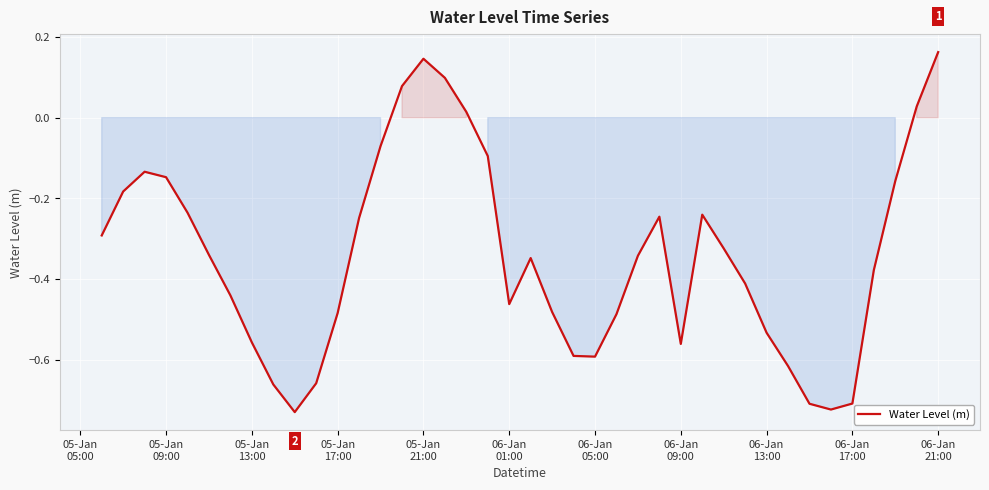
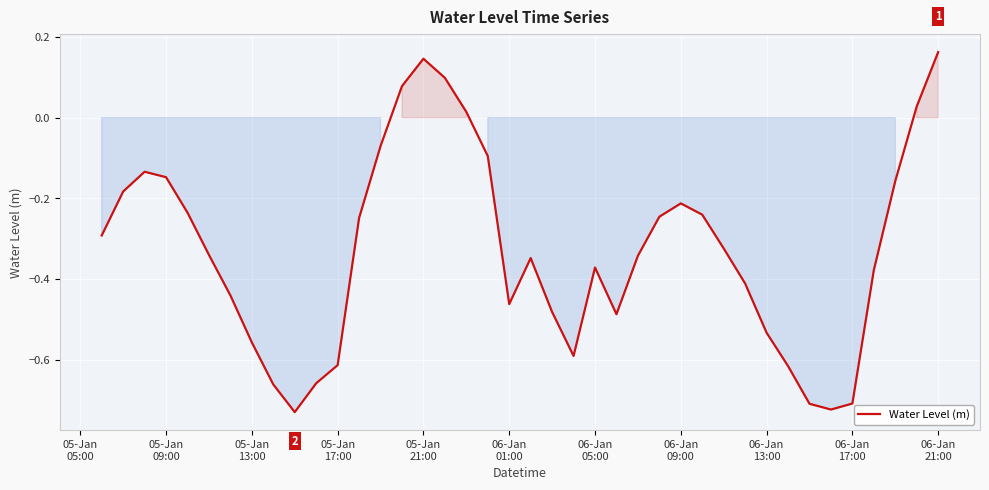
  {
    "05-Jan 09:00": -0.15,
    "05-Jan 13:00": -0.56,
-   "05-Jan 17:00": -0.48,
+   "05-Jan 17:00": -0.61,
    "05-Jan 21:00": 0.15,
    "06-Jan 01:00": -0.46,
-   "06-Jan 05:00": -0.59,
-   "06-Jan 09:00": -0.56,
+   "06-Jan 05:00": -0.37,
+   "06-Jan 09:00": -0.21,
    "06-Jan 13:00": -0.53,
    "06-Jan 17:00": -0.71,
    "06-Jan 21:00": 0.16
  }
